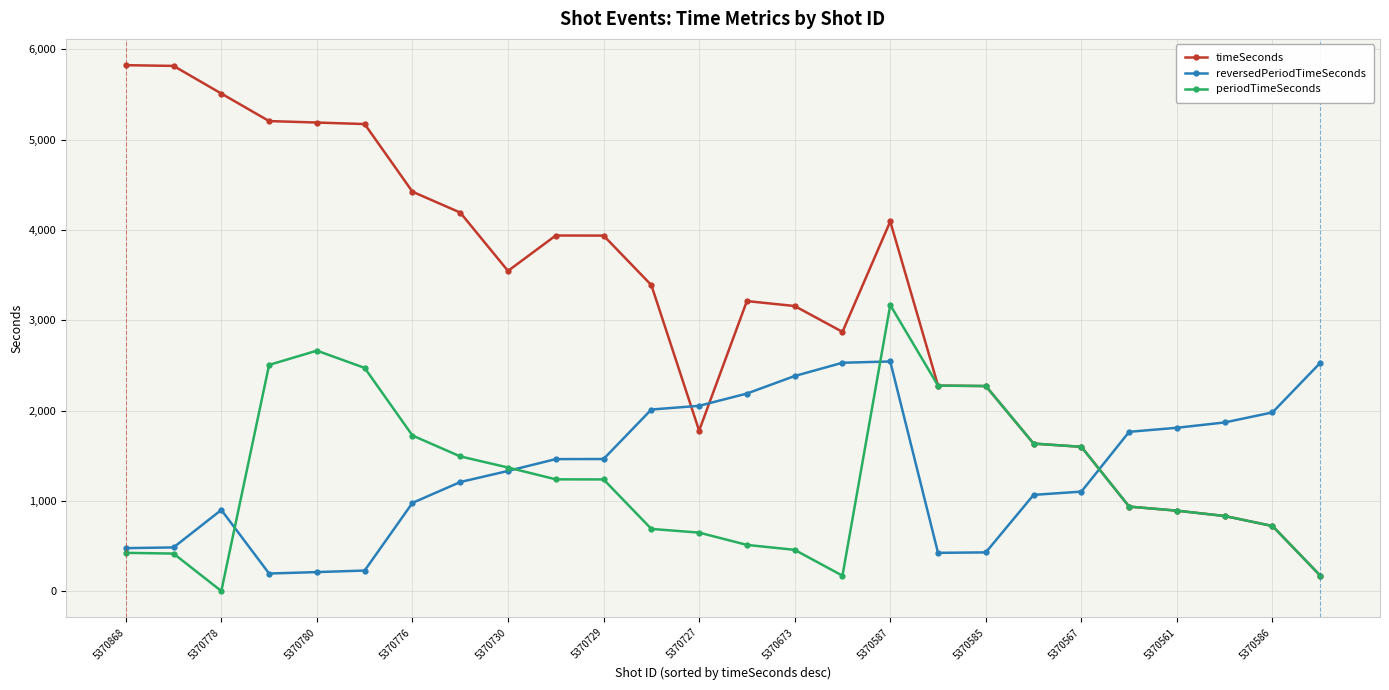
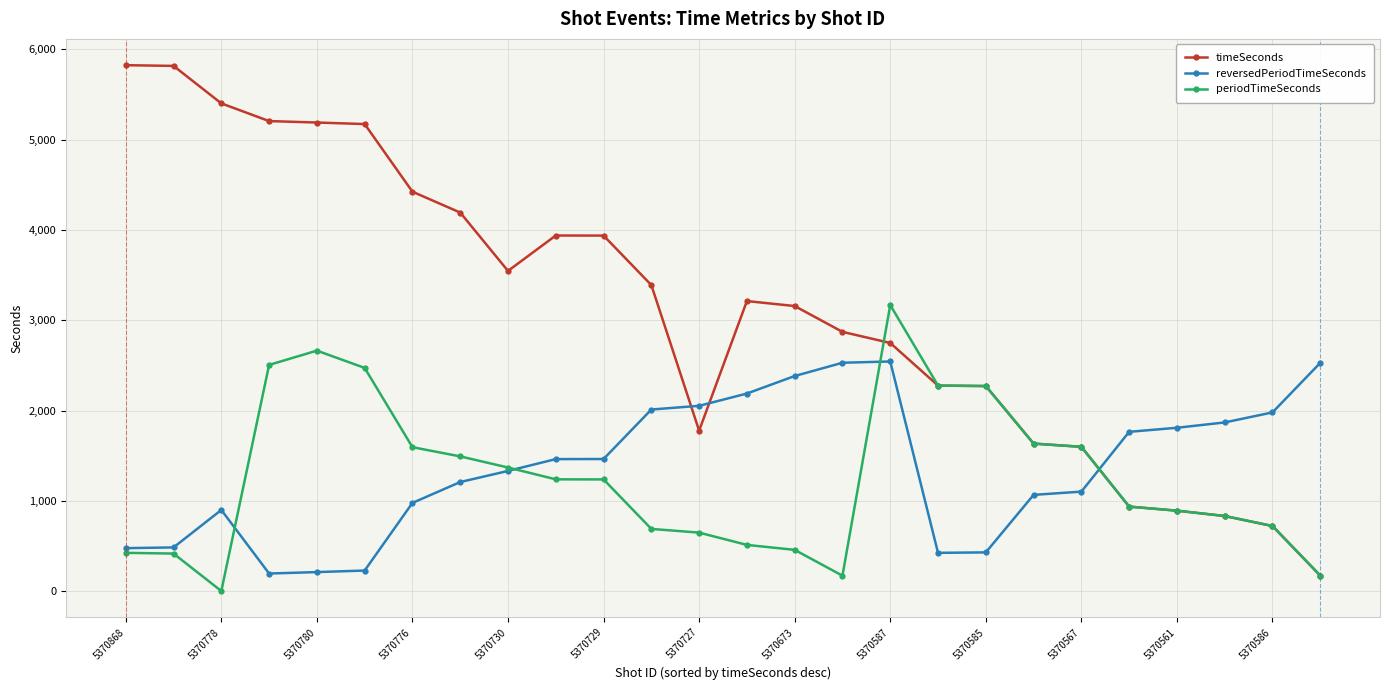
  {
    "timeSeconds": {
      "5370868": "5,800",
-     "5370778": "5,500",
+     "5370778": "5,400",
      "5370780": "5,200",
      "5370776": "4,400",
      "5370730": "3,500",
      "5370729": "3,900",
      "5370727": "1,800",
      "5370673": "3,200",
-     "5370587": "4,100"
+     "5370587": "2,700"
    },
    "reversedPeriodTimeSeconds": {
      "5370868": "500",
      "5370778": "900",
      "5370780": "200",
      "5370776": "1,000",
      "5370730": "1,300",
      "5370729": "1,500",
      "5370727": "2,100",
      "5370673": "2,400",
      "5370587": "2,500",
      "5370585": "400",
      "5370567": "1,100",
      "5370561": "1,800",
      "5370586": "2,000"
    },
    "periodTimeSeconds": {
      "5370868": "400",
      "5370778": "0",
      "5370780": "2,700",
-     "5370776": "1,700",
+     "5370776": "1,600",
      "5370730": "1,400",
      "5370729": "1,200",
      "5370727": "600",
      "5370673": "500",
      "5370587": "3,200"
    }
  }
